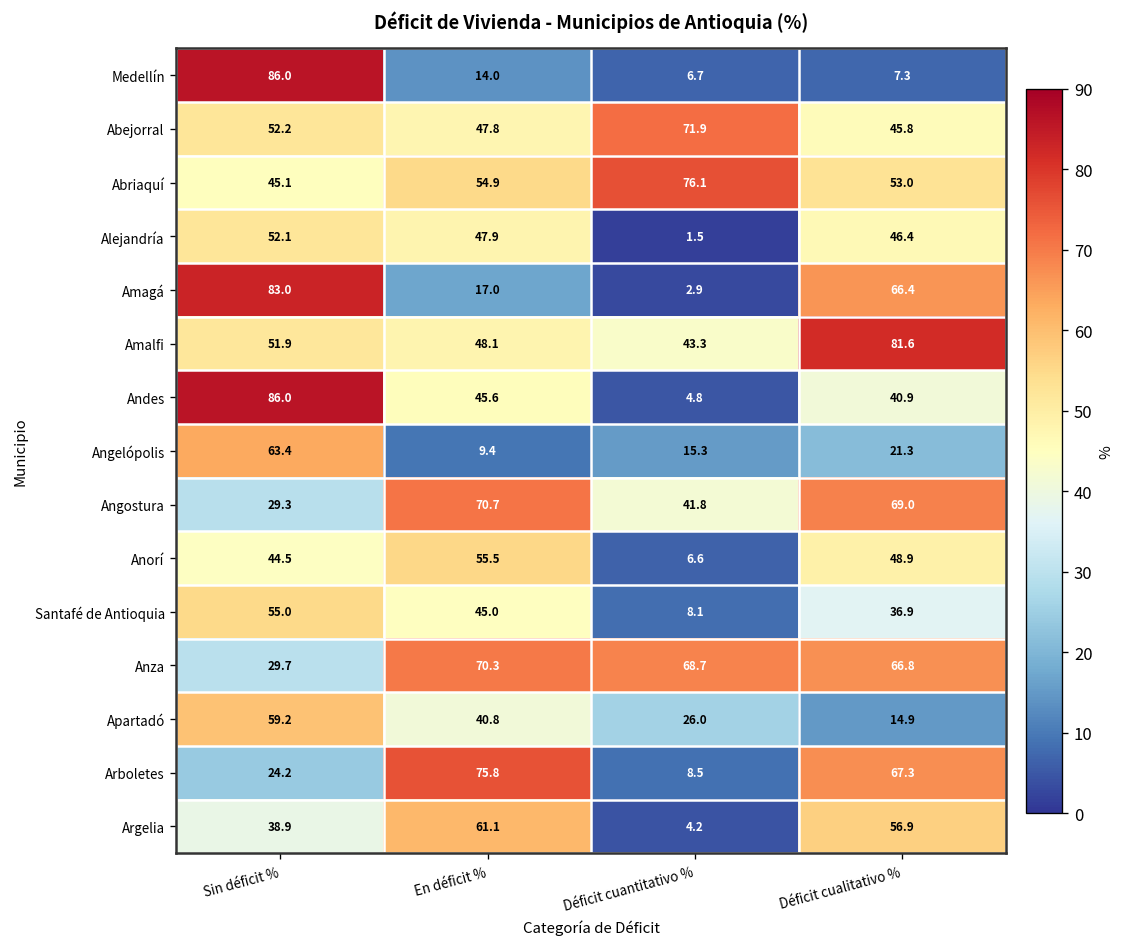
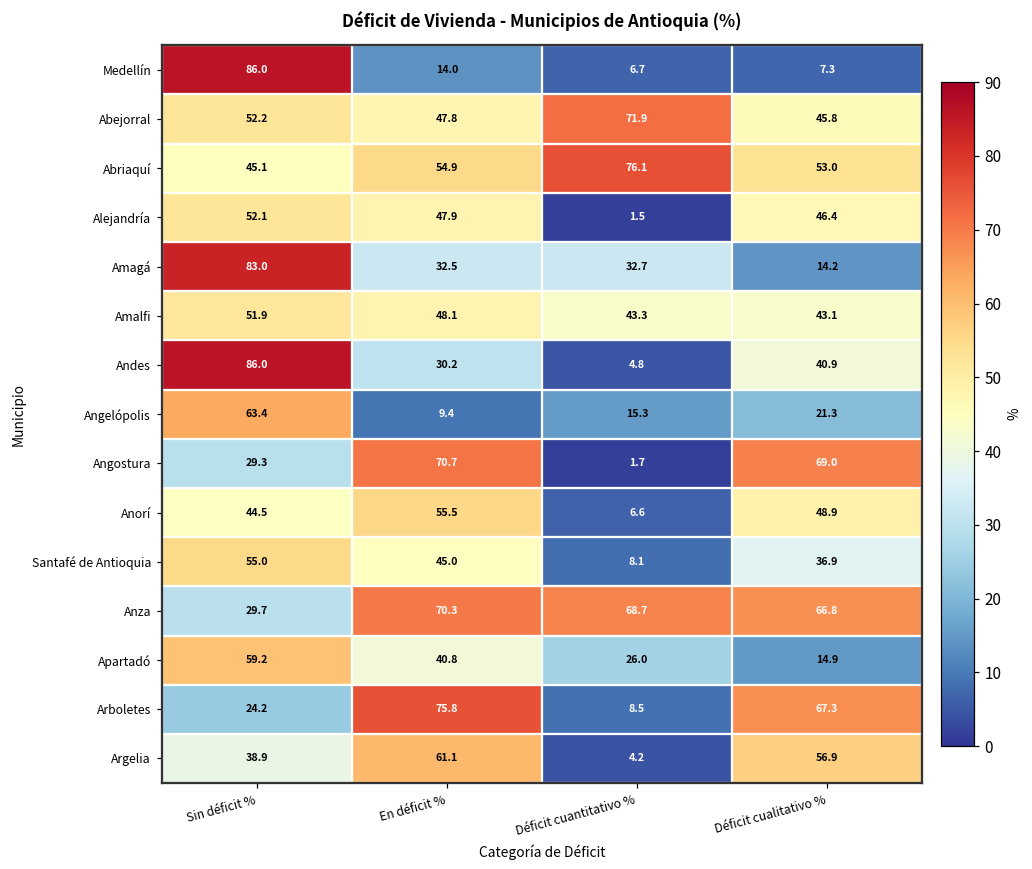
  {
    "Medellín": {
      "Sin déficit %": 86.0,
      "En déficit %": 14.0,
      "Déficit cuantitativo %": 6.7,
      "Déficit cualitativo %": 7.3
    },
    "Abejorral": {
      "Sin déficit %": 52.2,
      "En déficit %": 47.8,
      "Déficit cuantitativo %": 71.9,
      "Déficit cualitativo %": 45.8
    },
    "Abriaquí": {
      "Sin déficit %": 45.1,
      "En déficit %": 54.9,
      "Déficit cuantitativo %": 76.1,
      "Déficit cualitativo %": 53.0
    },
    "Alejandría": {
      "Sin déficit %": 52.1,
      "En déficit %": 47.9,
      "Déficit cuantitativo %": 1.5,
      "Déficit cualitativo %": 46.4
    },
    "Amagá": {
      "Sin déficit %": 83.0,
-     "En déficit %": 17.0,
-     "Déficit cuantitativo %": 2.9,
-     "Déficit cualitativo %": 66.4
+     "En déficit %": 32.5,
+     "Déficit cuantitativo %": 32.7,
+     "Déficit cualitativo %": 14.2
    },
    "Amalfi": {
      "Sin déficit %": 51.9,
      "En déficit %": 48.1,
      "Déficit cuantitativo %": 43.3,
-     "Déficit cualitativo %": 81.6
+     "Déficit cualitativo %": 43.1
    },
    "Andes": {
      "Sin déficit %": 86.0,
-     "En déficit %": 45.6,
+     "En déficit %": 30.2,
      "Déficit cuantitativo %": 4.8,
      "Déficit cualitativo %": 40.9
    },
    "Angelópolis": {
      "Sin déficit %": 63.4,
      "En déficit %": 9.4,
      "Déficit cuantitativo %": 15.3,
      "Déficit cualitativo %": 21.3
    },
    "Angostura": {
      "Sin déficit %": 29.3,
      "En déficit %": 70.7,
-     "Déficit cuantitativo %": 41.8,
+     "Déficit cuantitativo %": 1.7,
      "Déficit cualitativo %": 69.0
    },
    "Anorí": {
      "Sin déficit %": 44.5,
      "En déficit %": 55.5,
      "Déficit cuantitativo %": 6.6,
      "Déficit cualitativo %": 48.9
    },
    "Santafé de Antioquia": {
      "Sin déficit %": 55.0,
      "En déficit %": 45.0,
      "Déficit cuantitativo %": 8.1,
      "Déficit cualitativo %": 36.9
    },
    "Anza": {
      "Sin déficit %": 29.7,
      "En déficit %": 70.3,
      "Déficit cuantitativo %": 68.7,
      "Déficit cualitativo %": 66.8
    },
    "Apartadó": {
      "Sin déficit %": 59.2,
      "En déficit %": 40.8,
      "Déficit cuantitativo %": 26.0,
      "Déficit cualitativo %": 14.9
    },
    "Arboletes": {
      "Sin déficit %": 24.2,
      "En déficit %": 75.8,
      "Déficit cuantitativo %": 8.5,
      "Déficit cualitativo %": 67.3
    },
    "Argelia": {
      "Sin déficit %": 38.9,
      "En déficit %": 61.1,
      "Déficit cuantitativo %": 4.2,
      "Déficit cualitativo %": 56.9
    }
  }
